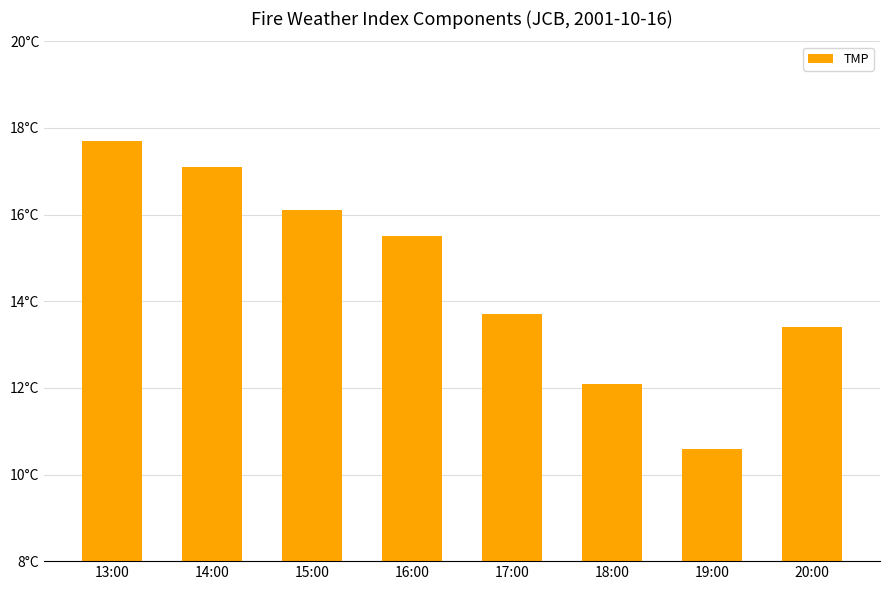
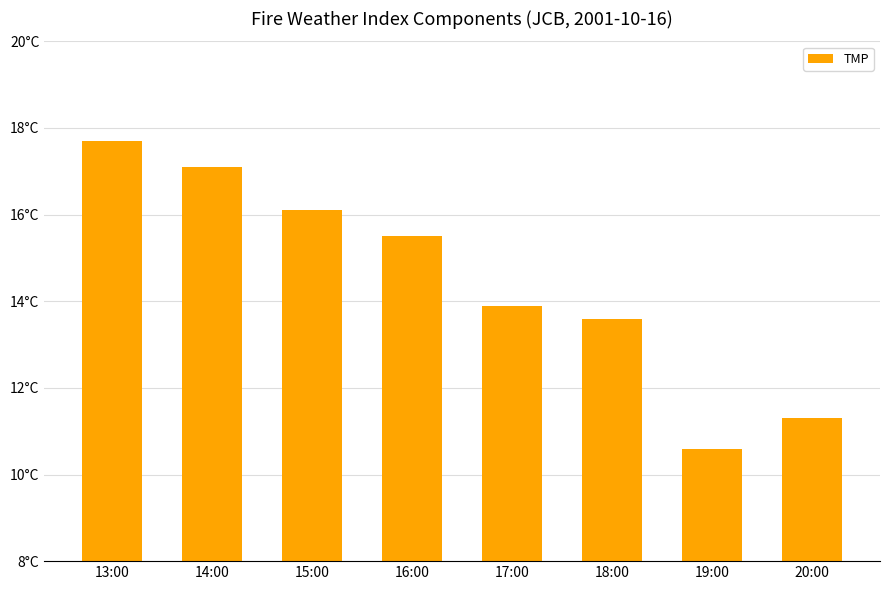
  {
    "13:00": "17.7°C",
    "14:00": "17.1°C",
    "15:00": "16.1°C",
    "16:00": "15.5°C",
-   "17:00": "13.7°C",
-   "18:00": "12.1°C",
+   "17:00": "13.9°C",
+   "18:00": "13.6°C",
    "19:00": "10.6°C",
-   "20:00": "13.4°C"
+   "20:00": "11.3°C"
  }
